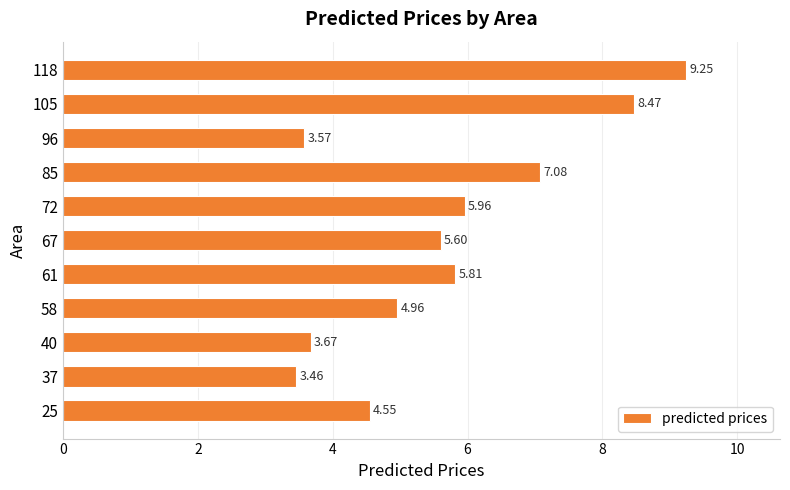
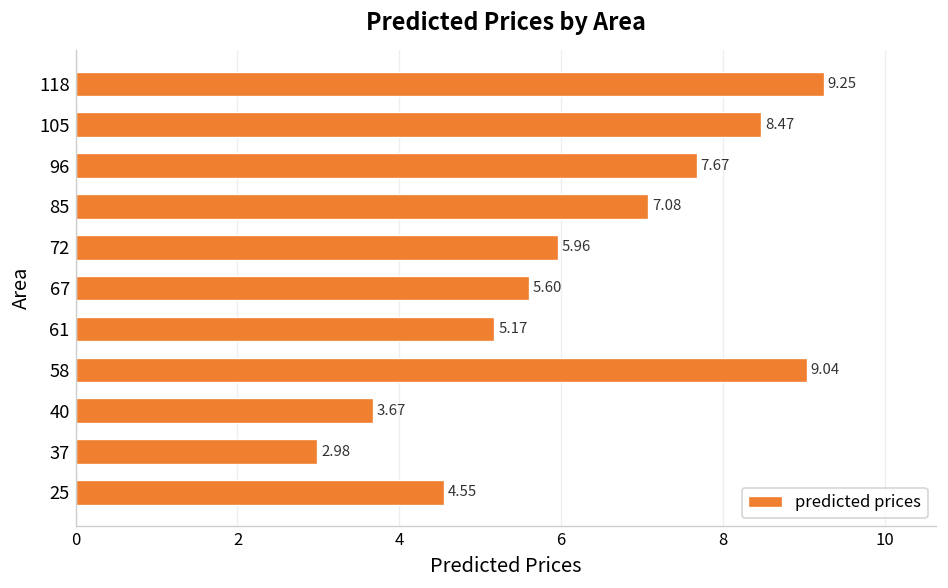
  {
    "118": 9.25,
    "105": 8.47,
-   "96": 3.57,
+   "96": 7.67,
    "85": 7.08,
    "72": 5.96,
    "67": 5.60,
-   "61": 5.81,
-   "58": 4.96,
+   "61": 5.17,
+   "58": 9.04,
    "40": 3.67,
-   "37": 3.46,
+   "37": 2.98,
    "25": 4.55
  }
